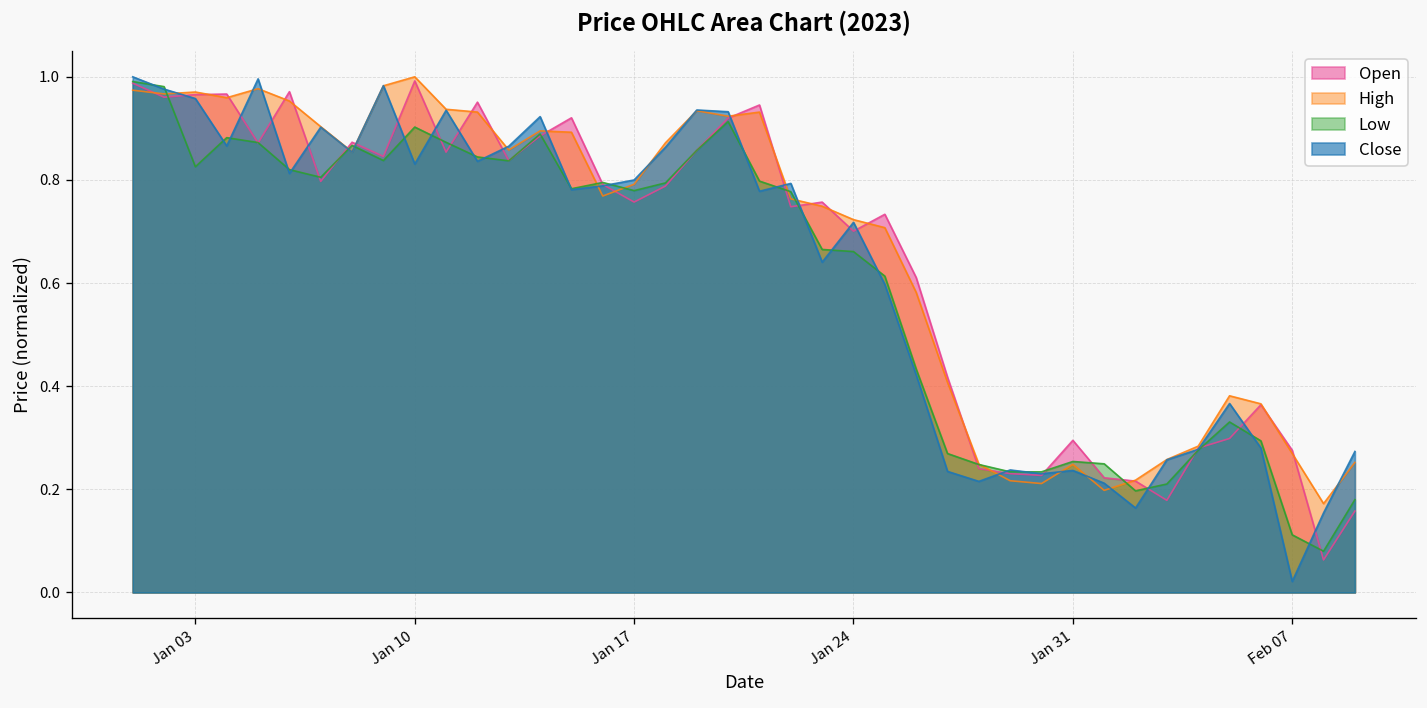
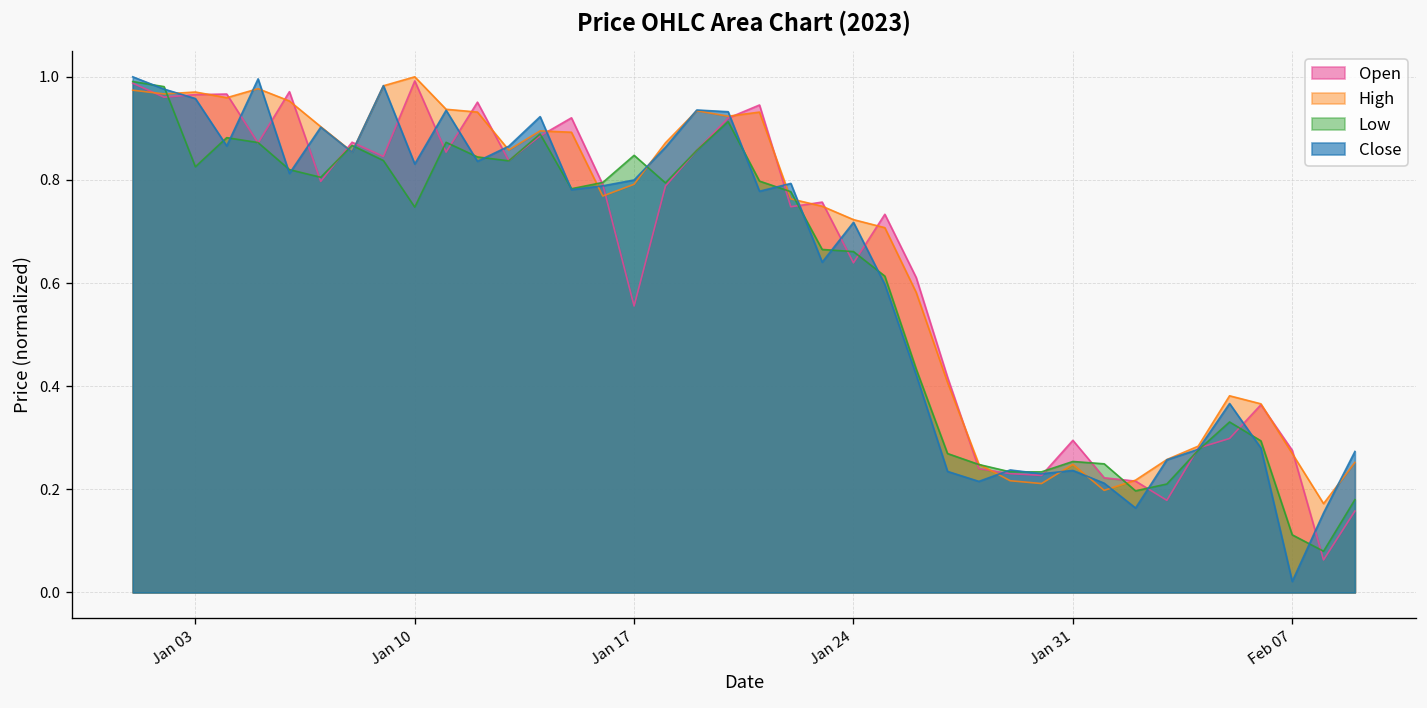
  {
    "Open": {
      "Jan 10": 0.99,
-     "Jan 17": 0.76,
-     "Jan 24": 0.70,
+     "Jan 17": 0.56,
+     "Jan 24": 0.64,
      "Jan 31": 0.30,
      "Feb 07": 0.28
    },
    "High": {
      "Jan 10": 1.00,
      "Jan 17": 0.79,
      "Feb 07": 0.27
    },
    "Low": {
      "Jan 03": 0.83,
-     "Jan 10": 0.90,
-     "Jan 17": 0.78,
+     "Jan 10": 0.75,
+     "Jan 17": 0.85,
      "Jan 24": 0.66,
      "Feb 07": 0.11
    },
    "Close": {
      "Jan 03": 0.96,
      "Jan 10": 0.83,
      "Jan 17": 0.80,
      "Jan 31": 0.24,
      "Feb 07": 0.02
    }
  }
